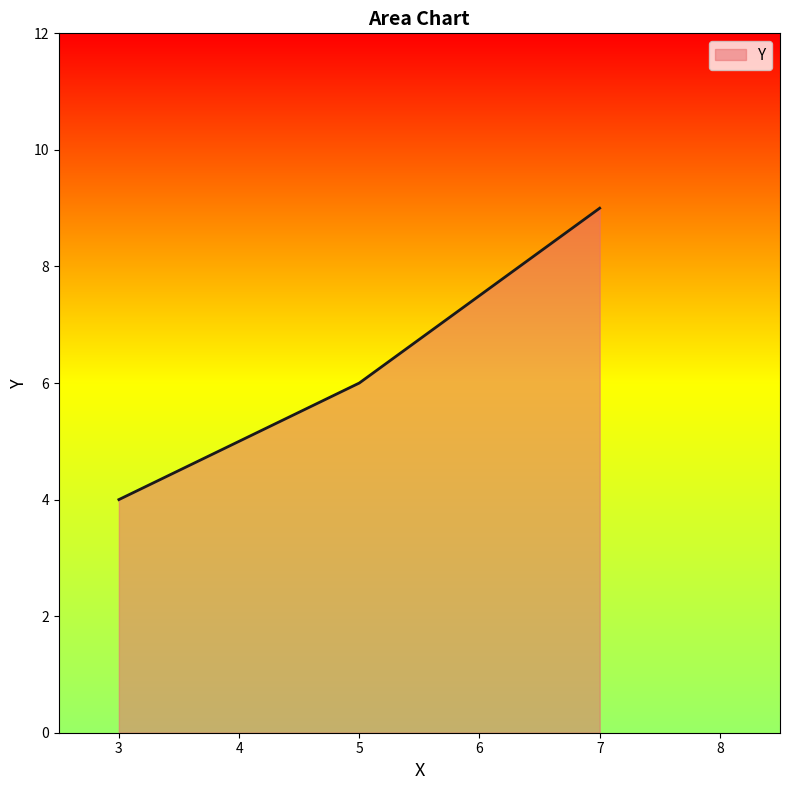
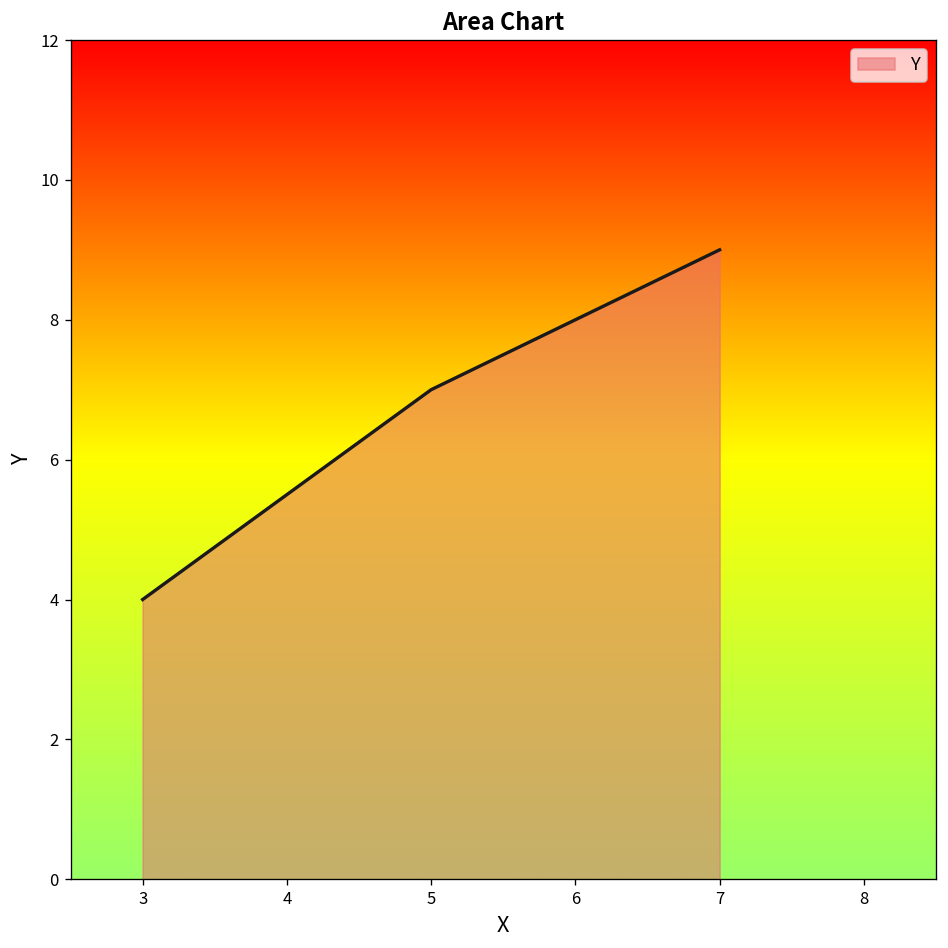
  {
    "3": 4,
-   "5": 6,
+   "5": 7,
    "7": 9
  }
